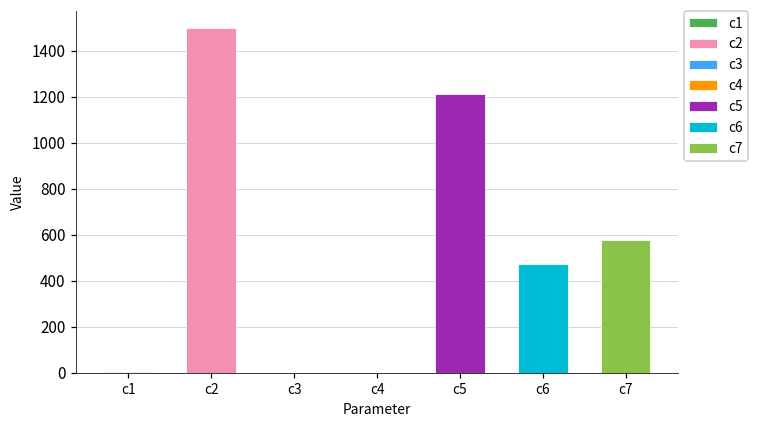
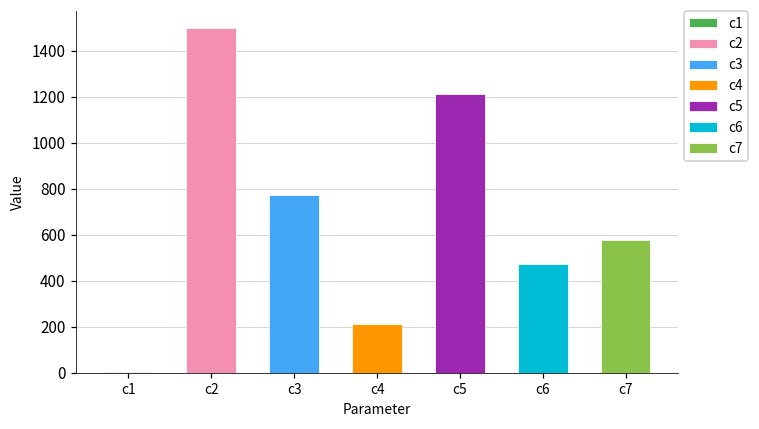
  {
    "c2": 1500,
-   "c3": 0,
-   "c4": 0,
+   "c3": 770,
+   "c4": 210,
    "c5": 1210,
    "c6": 470,
    "c7": 580
  }
